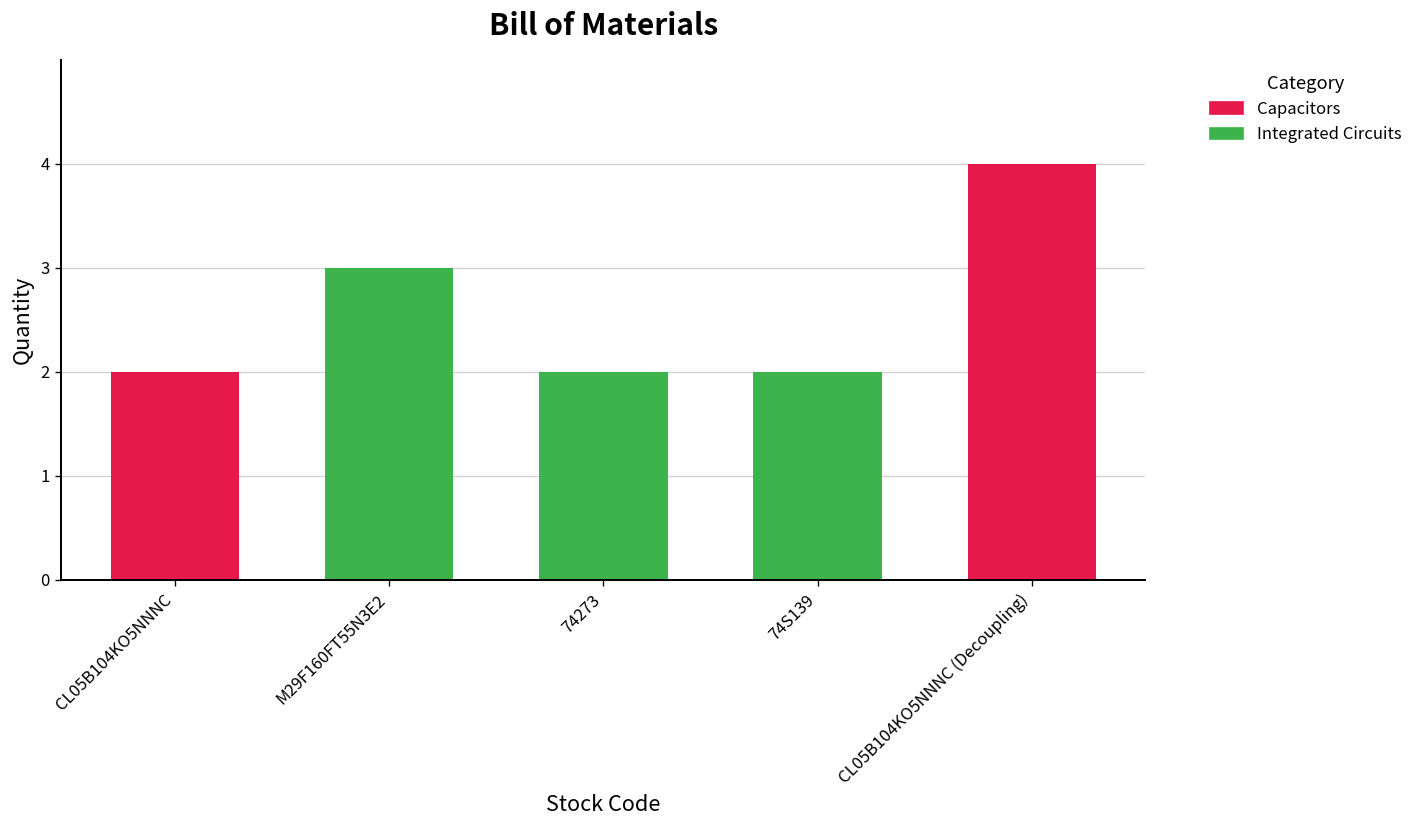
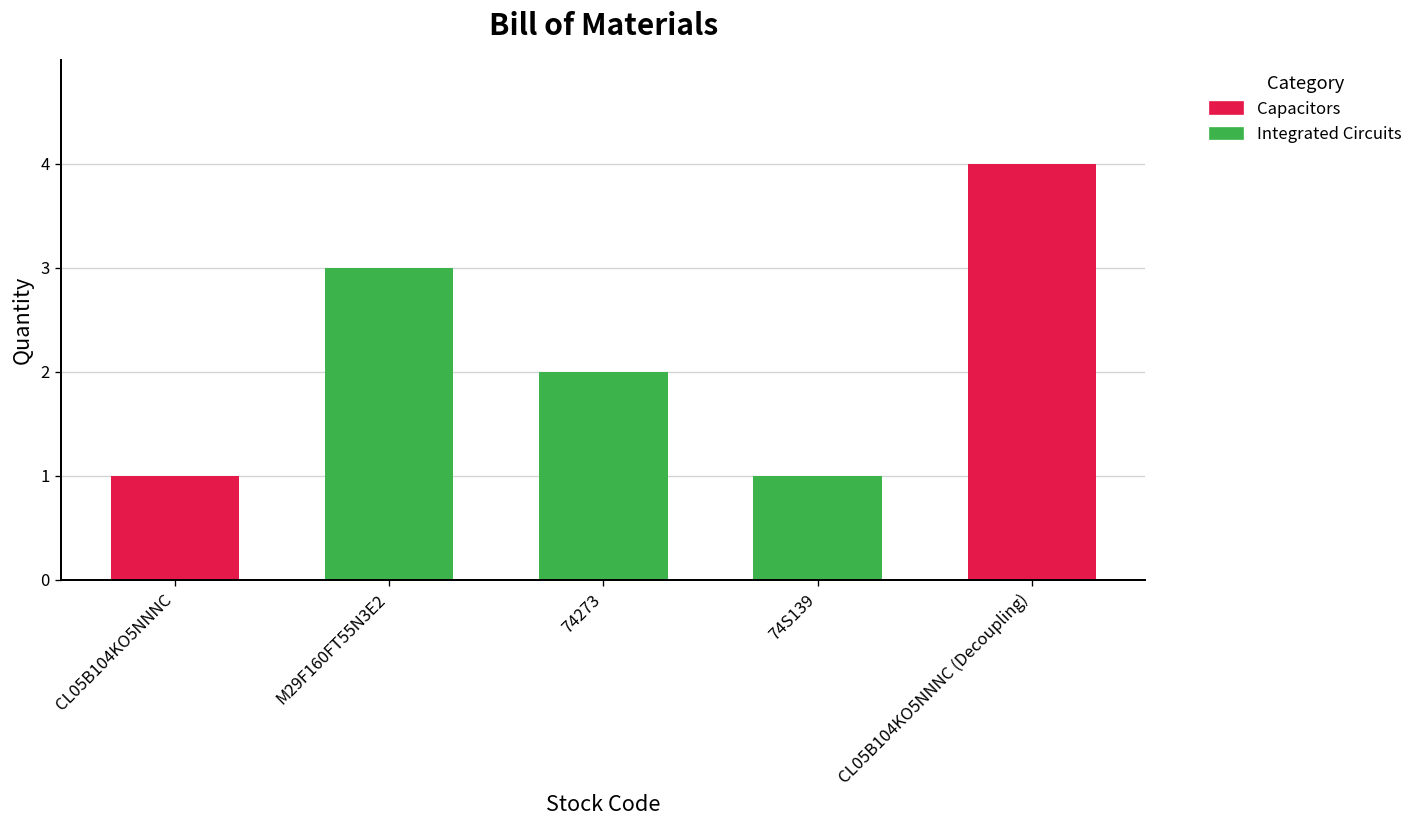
  {
-   "CL05B104KO5NNNC": 2,
+   "CL05B104KO5NNNC": 1,
    "M29F160FT55N3E2": 3,
    "74273": 2,
-   "74S139": 2,
+   "74S139": 1,
    "CL05B104KO5NNNC (Decoupling)": 4
  }
